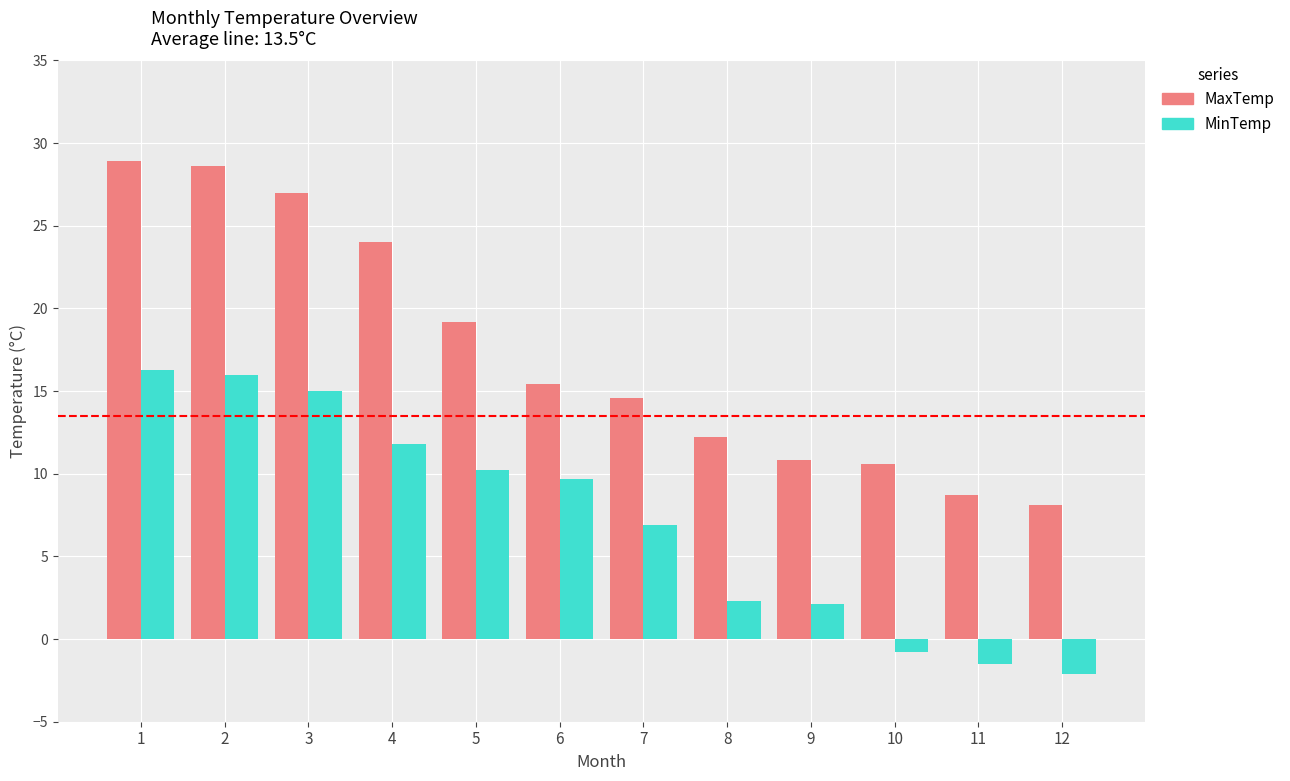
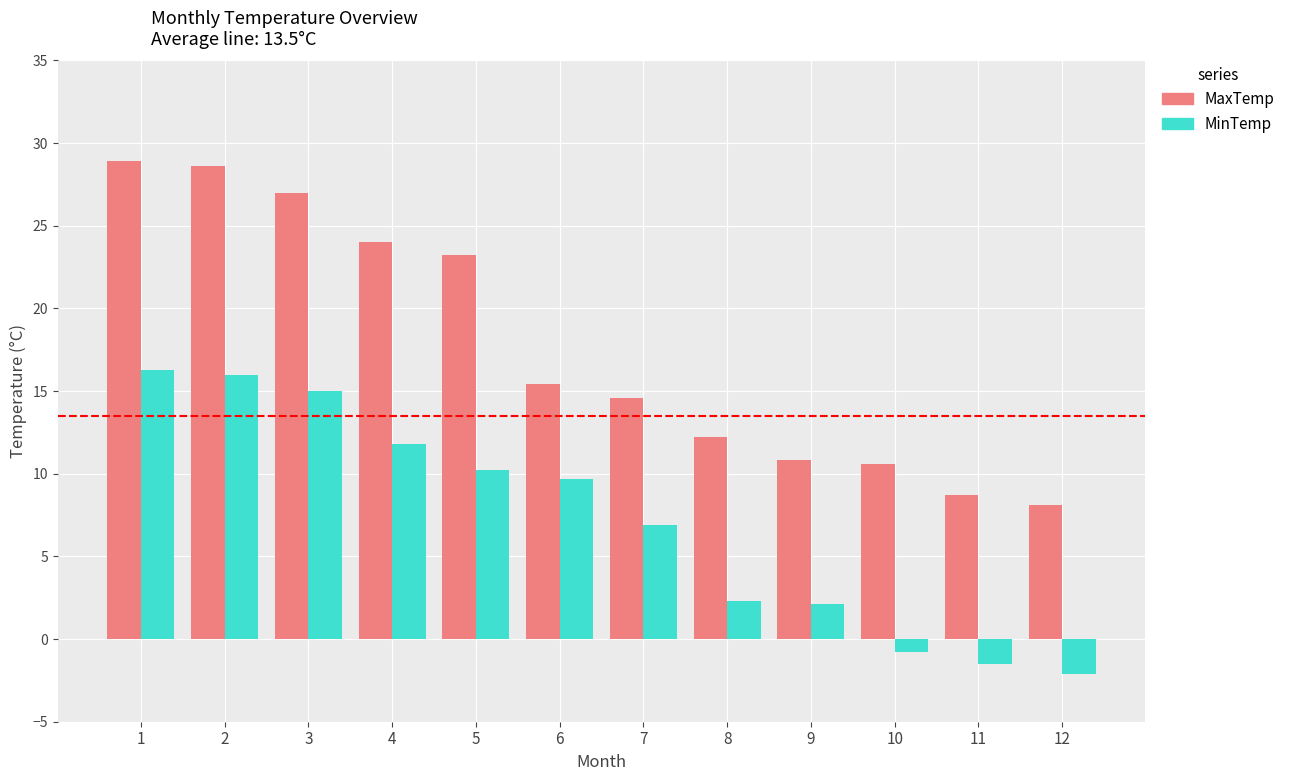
  {
    "MaxTemp": {
      "1": 28.9,
      "2": 28.6,
      "3": 27.0,
      "4": 24.0,
-     "5": 19.2,
+     "5": 23.2,
      "6": 15.4,
      "7": 14.6,
      "8": 12.2,
      "9": 10.8,
      "10": 10.6,
      "11": 8.7,
      "12": 8.1
    },
    "MinTemp": {
      "1": 16.3,
      "2": 16.0,
      "3": 15.0,
      "4": 11.8,
      "5": 10.2,
      "6": 9.7,
      "7": 6.9,
      "8": 2.3,
      "9": 2.1,
      "10": -0.8,
      "11": -1.5,
      "12": -2.1
    }
  }
